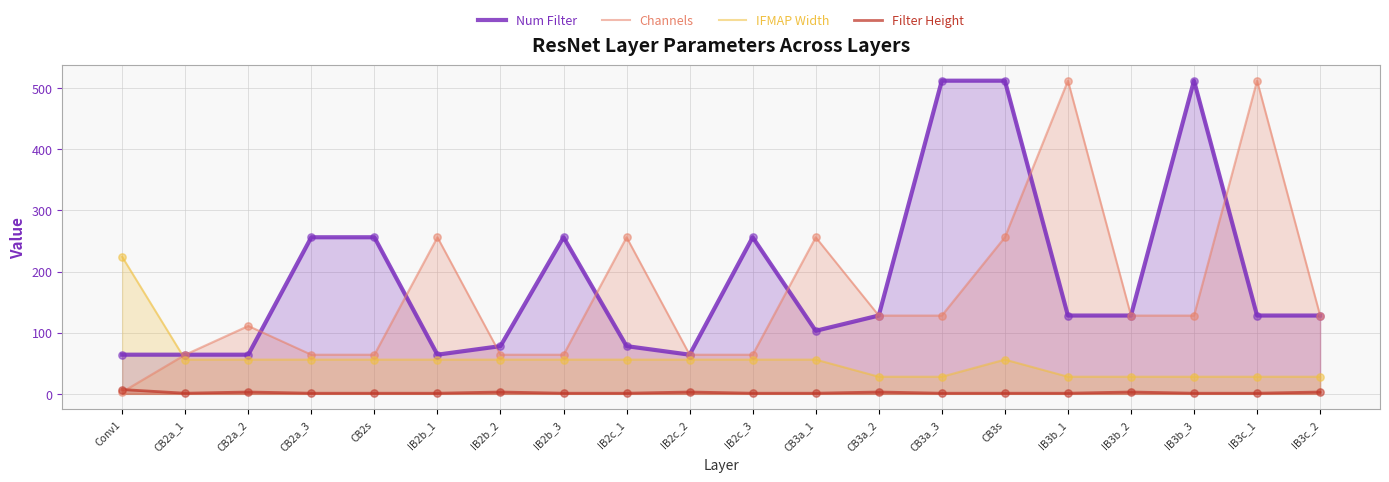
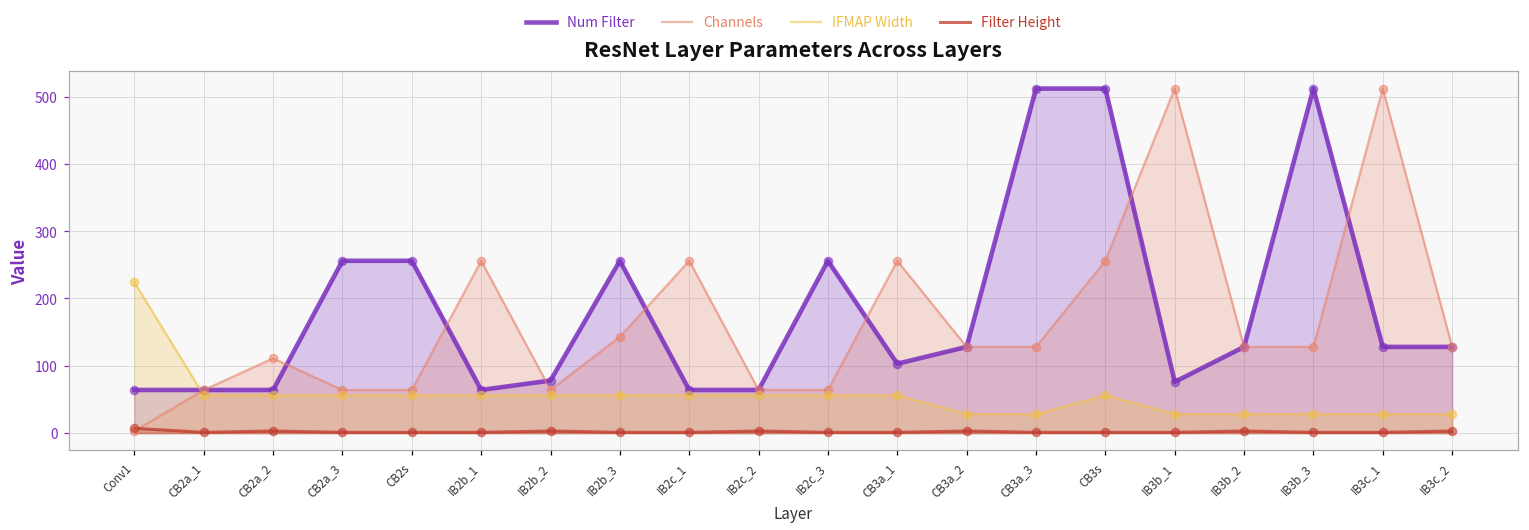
  {
    "Num Filter": {
      "Conv1": 60,
      "CB2a_2": 60,
      "CB2a_3": 260,
      "CB2s": 260,
      "IB2b_1": 60,
      "IB2b_2": 80,
      "IB2b_3": 260,
-     "IB2c_1": 80,
+     "IB2c_1": 60,
      "IB2c_3": 260,
      "CB3a_1": 100,
      "CB3a_3": 510,
      "CB3s": 510,
-     "IB3b_1": 130,
+     "IB3b_1": 80,
      "IB3b_3": 510,
      "IB3c_1": 130
    },
    "Channels": {
      "CB2a_2": 110,
      "CB2a_3": 60,
      "CB2s": 60,
      "IB2b_1": 260,
      "IB2b_2": 60,
-     "IB2b_3": 60,
+     "IB2b_3": 140,
      "IB2c_1": 260,
      "IB2c_3": 60,
      "CB3a_1": 260,
      "CB3a_3": 130,
      "CB3s": 260,
      "IB3b_1": 510,
      "IB3b_3": 130,
      "IB3c_1": 510
    },
    "IFMAP Width": {
      "Conv1": 220,
      "CB2a_1": 60,
      "CB2a_2": 60,
      "CB2a_3": 60,
      "CB2s": 60,
      "IB2b_1": 60,
      "IB2b_2": 60,
      "IB2b_3": 60,
      "IB2c_1": 60,
      "IB2c_2": 60,
      "IB2c_3": 60,
      "CB3a_1": 60,
      "CB3a_2": 30,
      "CB3a_3": 30,
      "CB3s": 60,
      "IB3b_1": 30,
      "IB3b_2": 30,
      "IB3b_3": 30,
      "IB3c_1": 30,
      "IB3c_2": 30
    },
    "Filter Height": {
      "CB2a_1": 0,
      "CB2a_2": 0,
      "CB2a_3": 0,
      "CB2s": 0,
      "IB2b_1": 0,
      "IB2b_2": 0,
      "IB2b_3": 0,
      "IB2c_1": 0,
      "IB2c_2": 0,
      "IB2c_3": 0,
      "CB3a_1": 0,
      "CB3a_2": 0,
      "CB3a_3": 0,
      "CB3s": 0,
      "IB3b_1": 0,
      "IB3b_2": 0,
      "IB3b_3": 0,
      "IB3c_1": 0,
      "IB3c_2": 0
    }
  }
